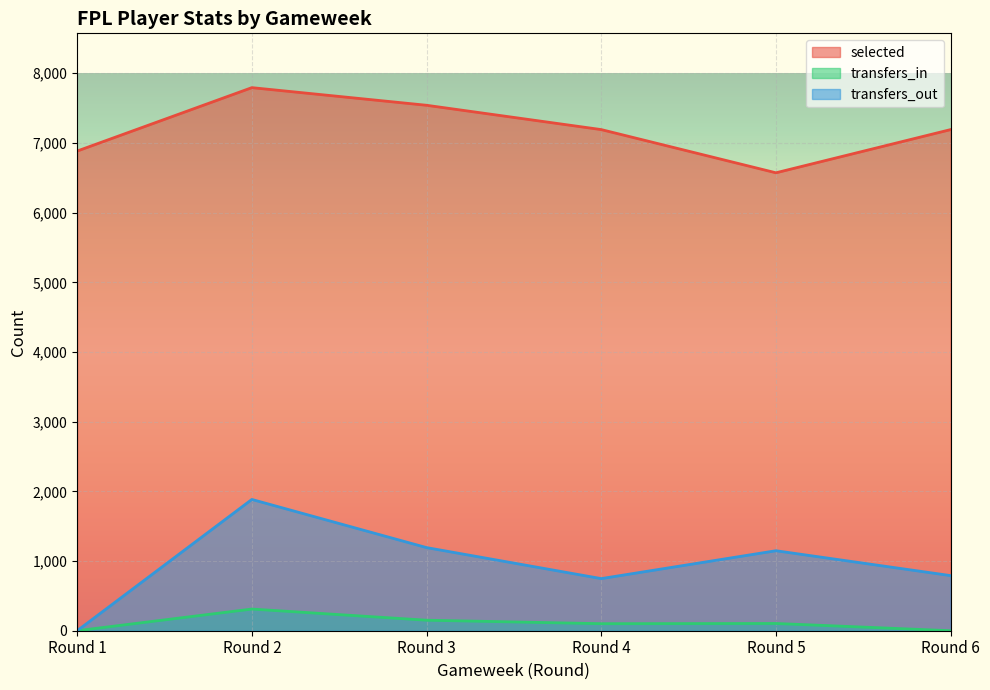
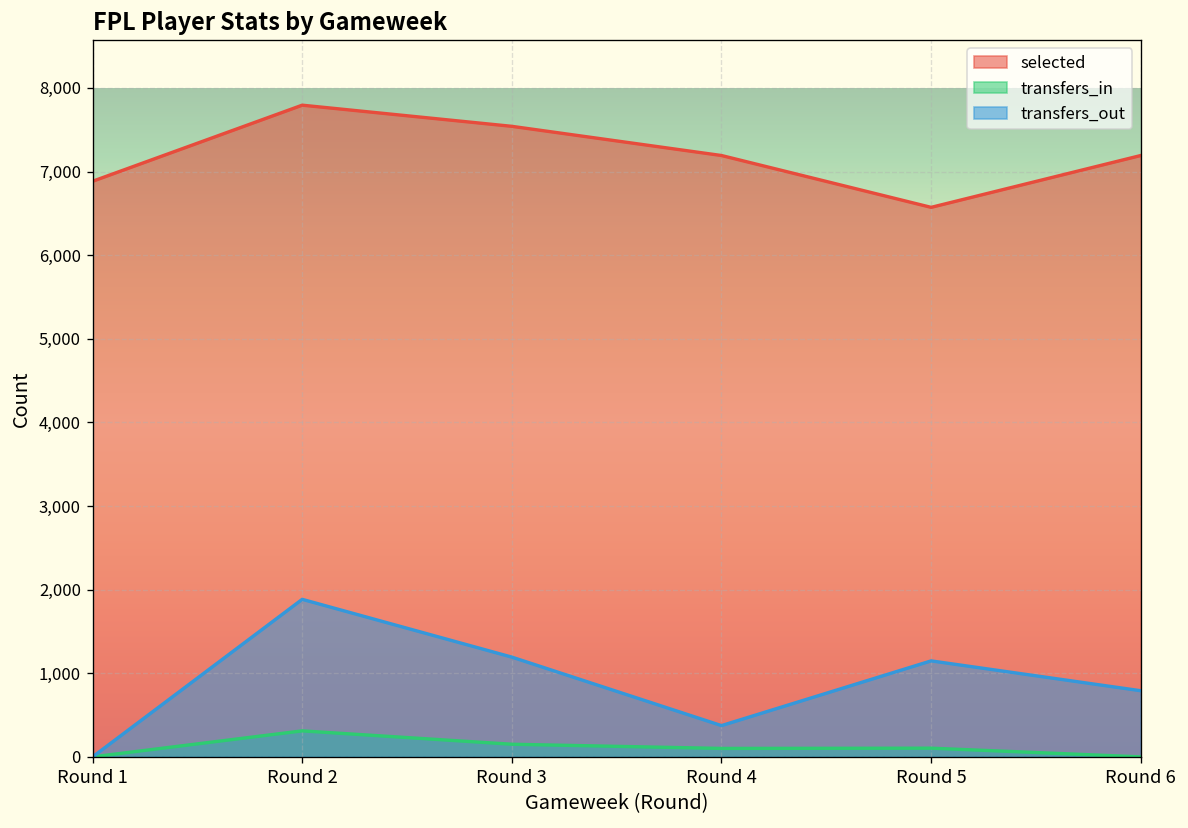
  {
    "selected": {
      "Round 1": "6,900",
      "Round 2": "7,800",
      "Round 3": "7,500",
      "Round 4": "7,200",
      "Round 5": "6,600",
      "Round 6": "7,200"
    },
    "transfers_in": {
      "Round 2": "300",
      "Round 3": "200",
      "Round 4": "100",
      "Round 5": "100",
      "Round 6": "0"
    },
    "transfers_out": {
      "Round 2": "1,900",
      "Round 3": "1,200",
-     "Round 4": "700",
+     "Round 4": "400",
      "Round 5": "1,100",
      "Round 6": "800"
    }
  }
